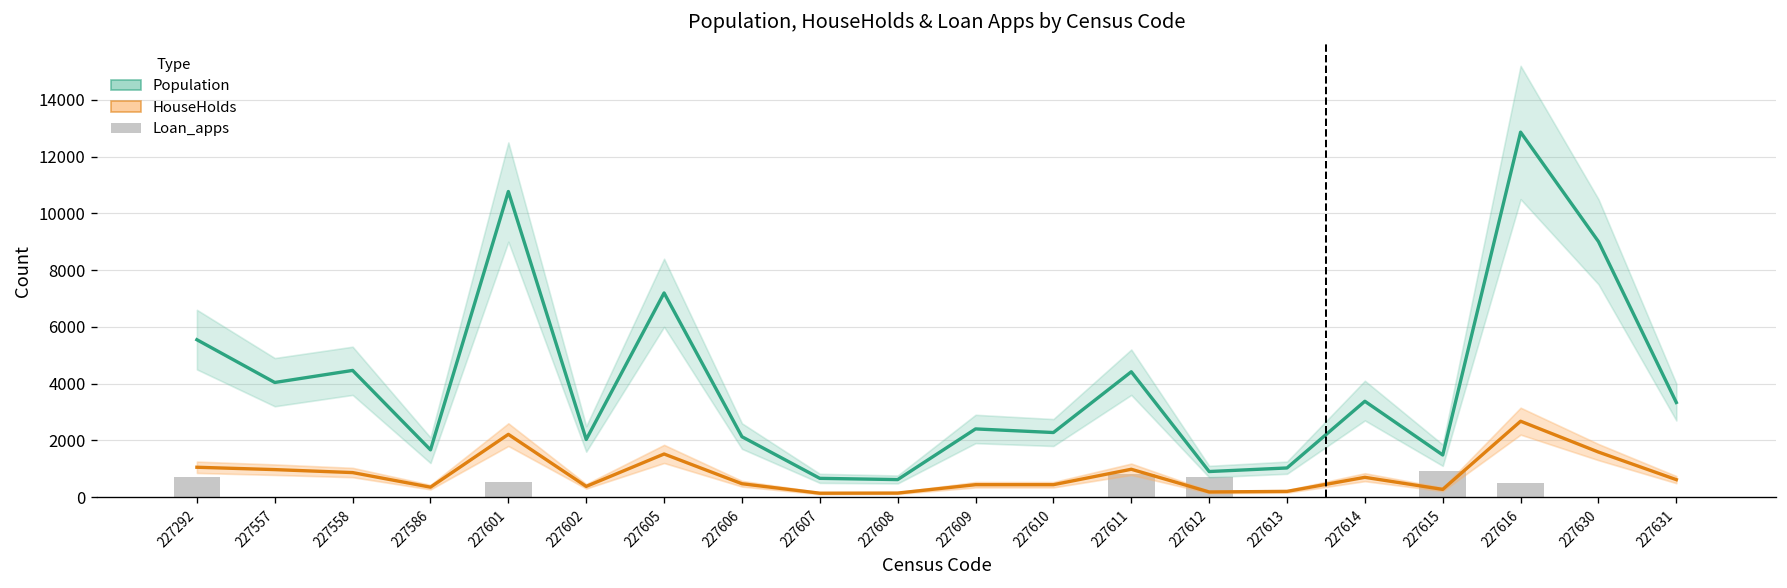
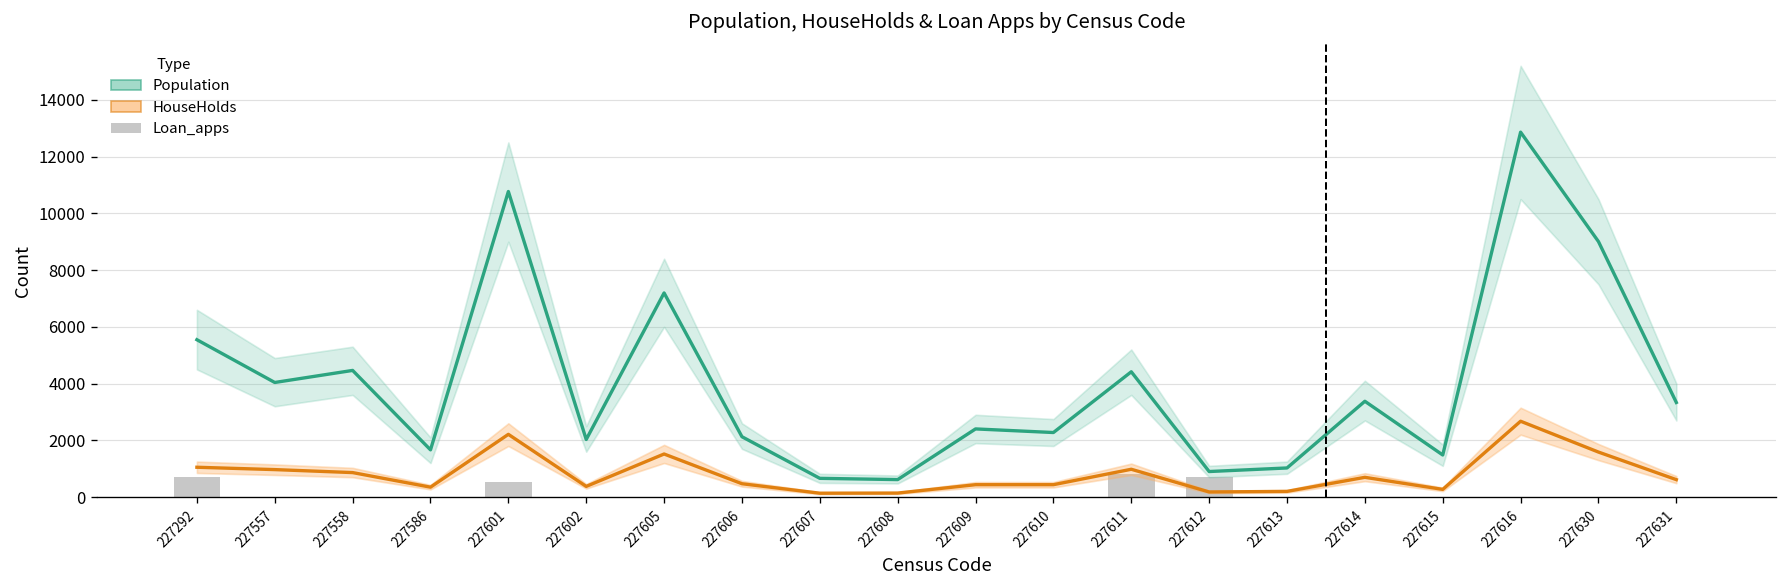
  {
    "Loan_apps": {
      "227292": 700,
      "227557": 0,
      "227558": 0,
      "227586": 0,
      "227601": 500,
      "227602": 0,
      "227605": 0,
      "227606": 0,
      "227607": 0,
      "227608": 0,
      "227609": 0,
      "227610": 0,
      "227611": 800,
      "227612": 700,
      "227613": 0,
      "227614": 0,
-     "227615": 900,
-     "227616": 500,
+     "227615": 0,
+     "227616": 0,
      "227630": 0,
      "227631": 0
    }
  }
